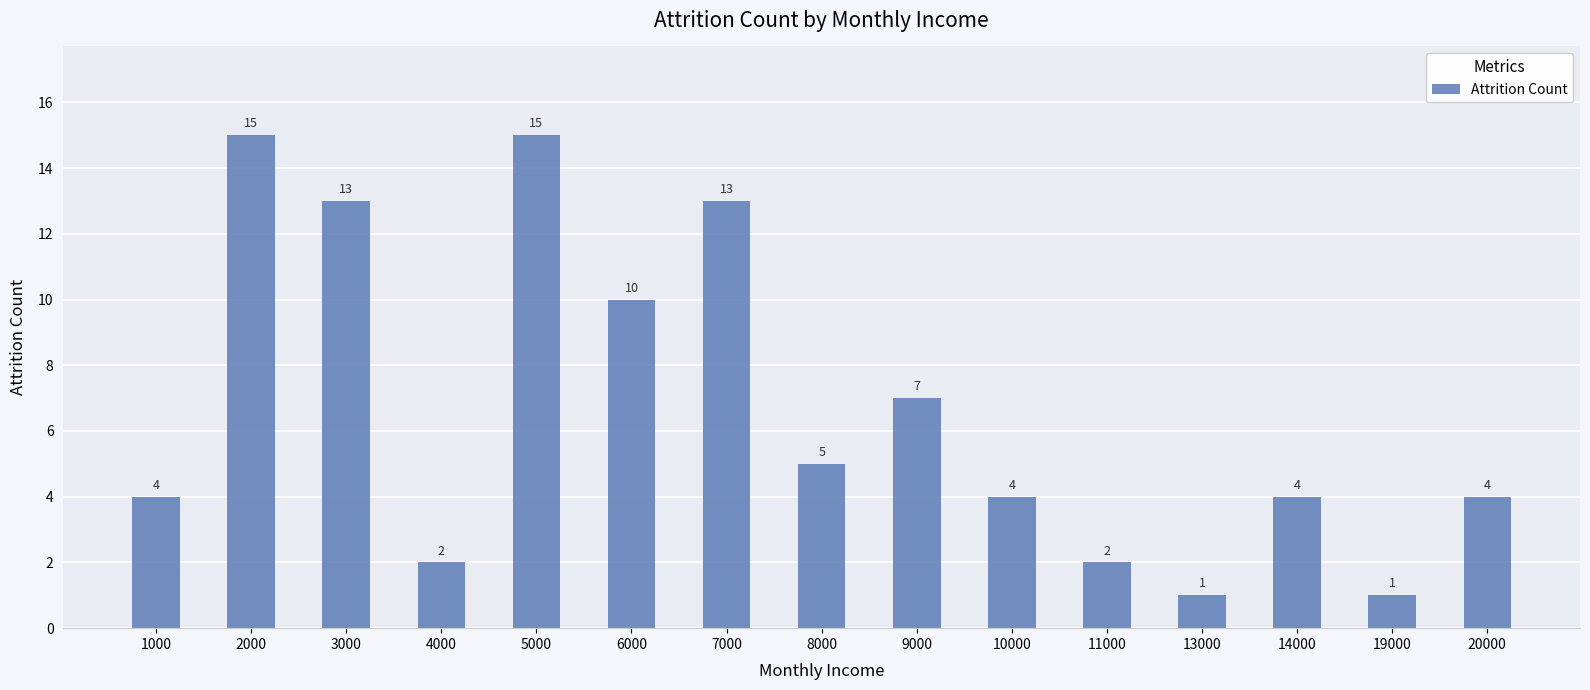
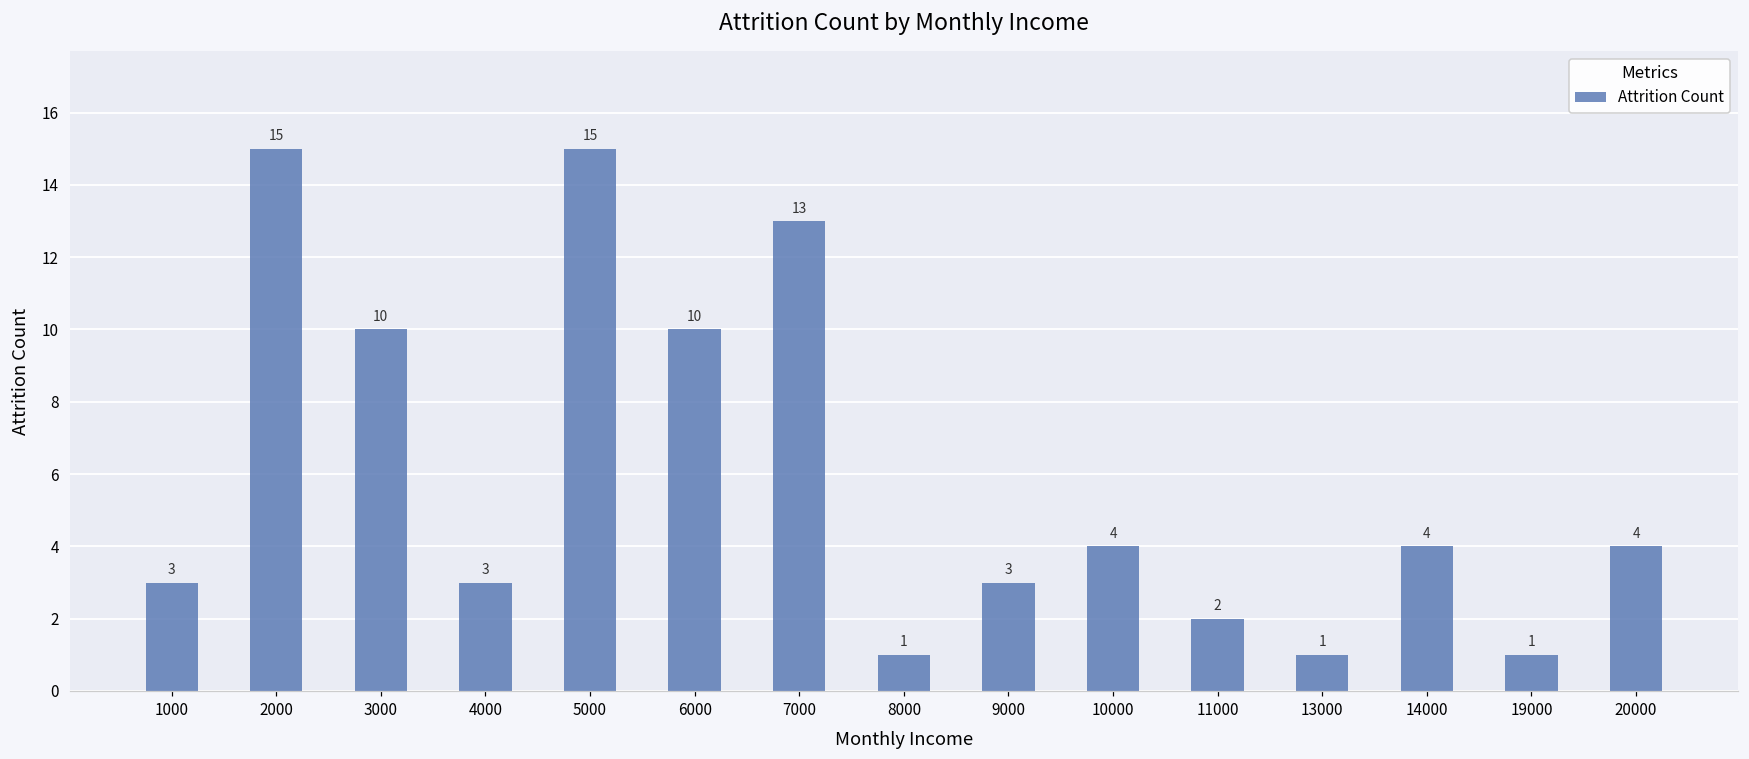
  {
-   "1000": 4,
+   "1000": 3,
    "2000": 15,
-   "3000": 13,
-   "4000": 2,
+   "3000": 10,
+   "4000": 3,
    "5000": 15,
    "6000": 10,
    "7000": 13,
-   "8000": 5,
-   "9000": 7,
+   "8000": 1,
+   "9000": 3,
    "10000": 4,
    "11000": 2,
    "13000": 1,
    "14000": 4,
    "19000": 1,
    "20000": 4
  }
